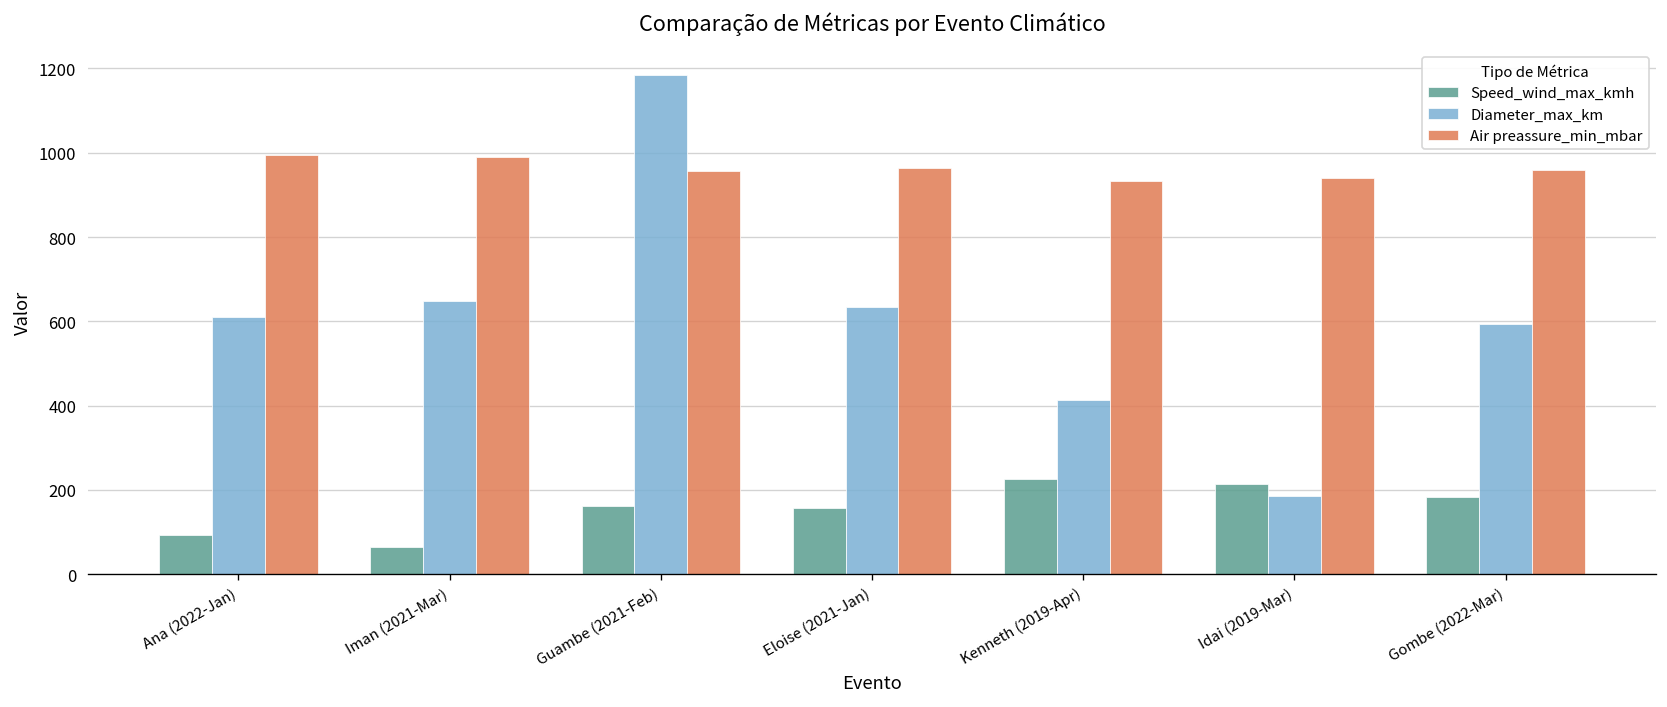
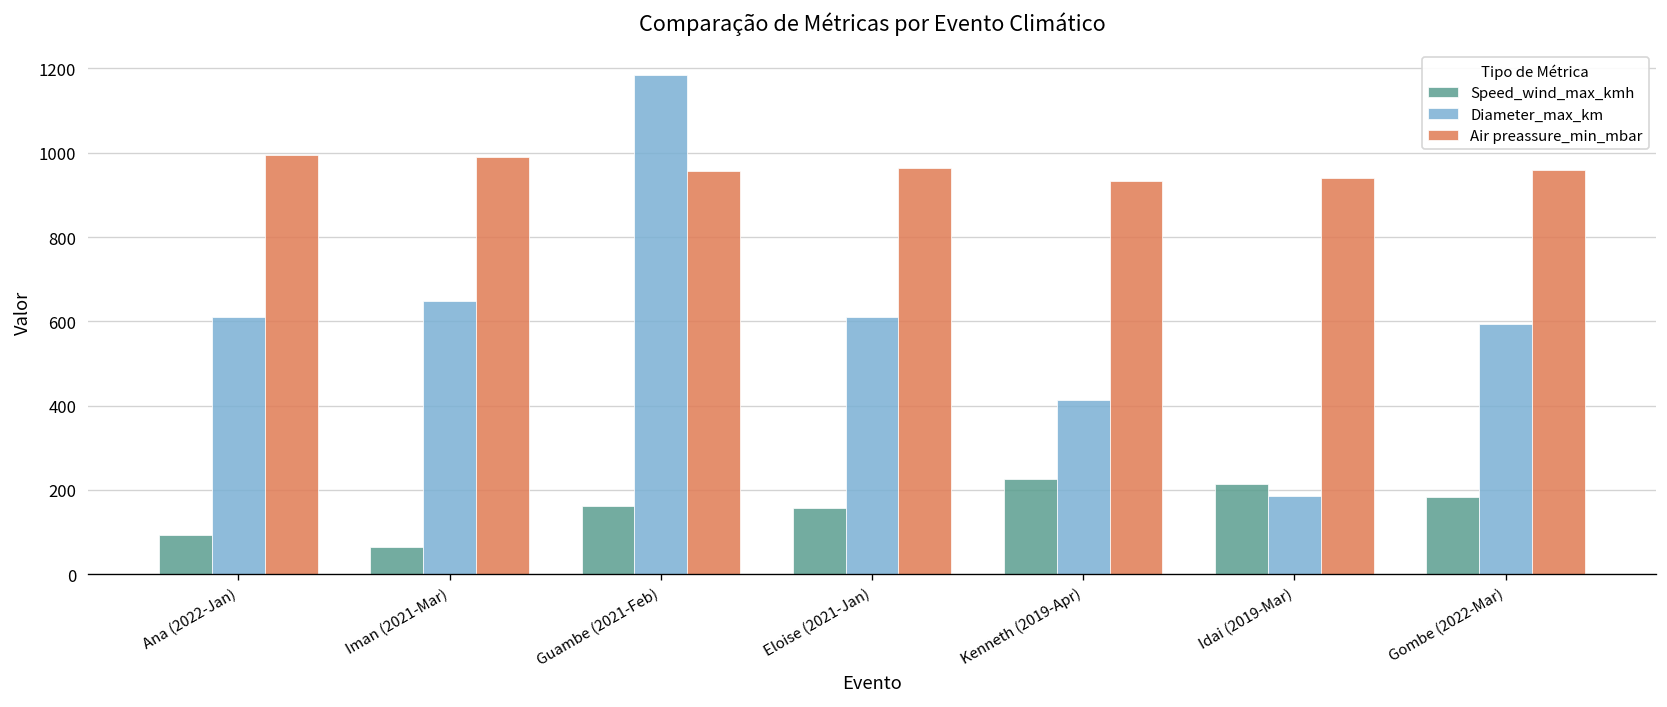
  {
    "Speed_wind_max_kmh": {
      "Ana (2022-Jan)": 90,
      "Iman (2021-Mar)": 70,
      "Guambe (2021-Feb)": 160,
      "Eloise (2021-Jan)": 160,
      "Kenneth (2019-Apr)": 230,
      "Idai (2019-Mar)": 210,
      "Gombe (2022-Mar)": 180
    },
    "Diameter_max_km": {
      "Ana (2022-Jan)": 610,
      "Iman (2021-Mar)": 650,
      "Guambe (2021-Feb)": 1190,
-     "Eloise (2021-Jan)": 640,
+     "Eloise (2021-Jan)": 610,
      "Kenneth (2019-Apr)": 410,
      "Idai (2019-Mar)": 190,
      "Gombe (2022-Mar)": 590
    },
    "Air preassure_min_mbar": {
      "Ana (2022-Jan)": 990,
      "Iman (2021-Mar)": 990,
      "Guambe (2021-Feb)": 960,
      "Eloise (2021-Jan)": 970,
      "Kenneth (2019-Apr)": 930,
      "Idai (2019-Mar)": 940,
      "Gombe (2022-Mar)": 960
    }
  }
